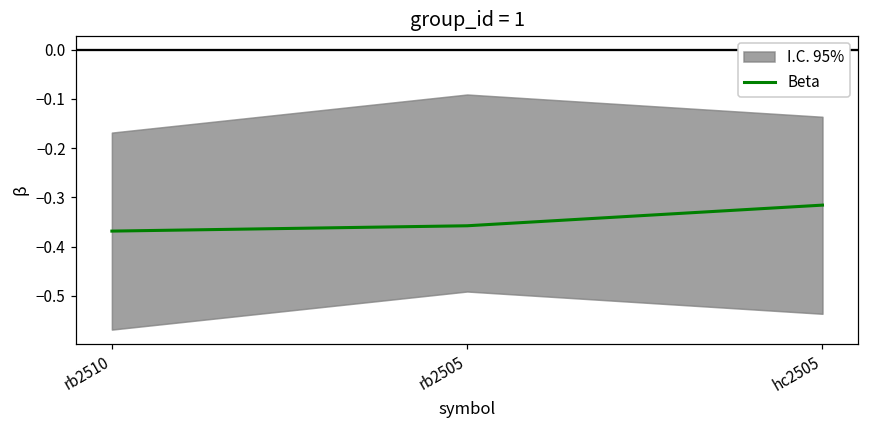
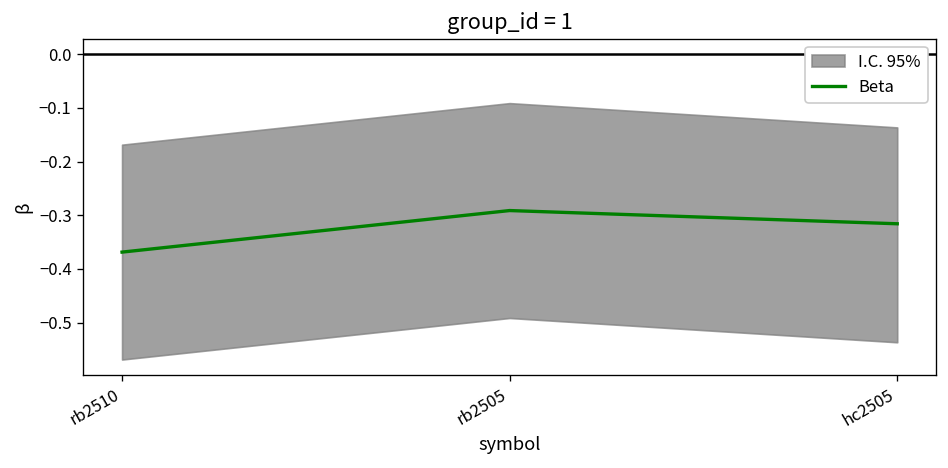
  {
    "Beta": {
      "rb2510": -0.37,
-     "rb2505": -0.36,
+     "rb2505": -0.29,
      "hc2505": -0.32
    }
  }
